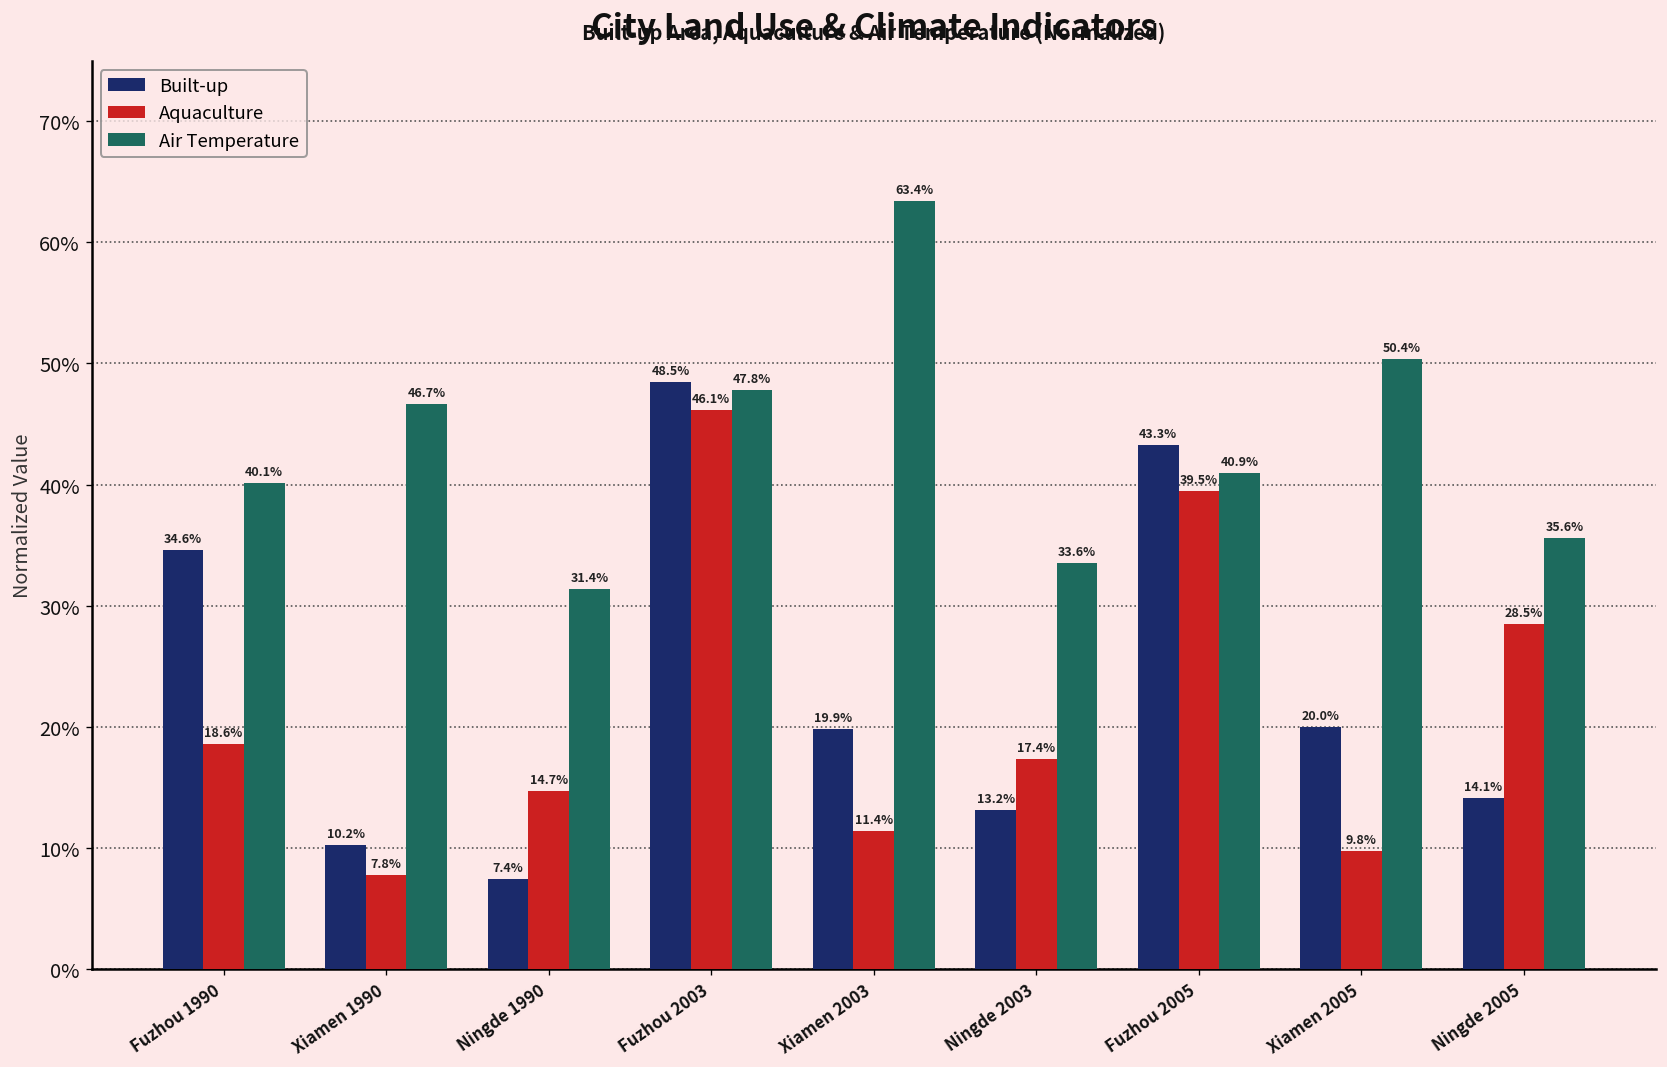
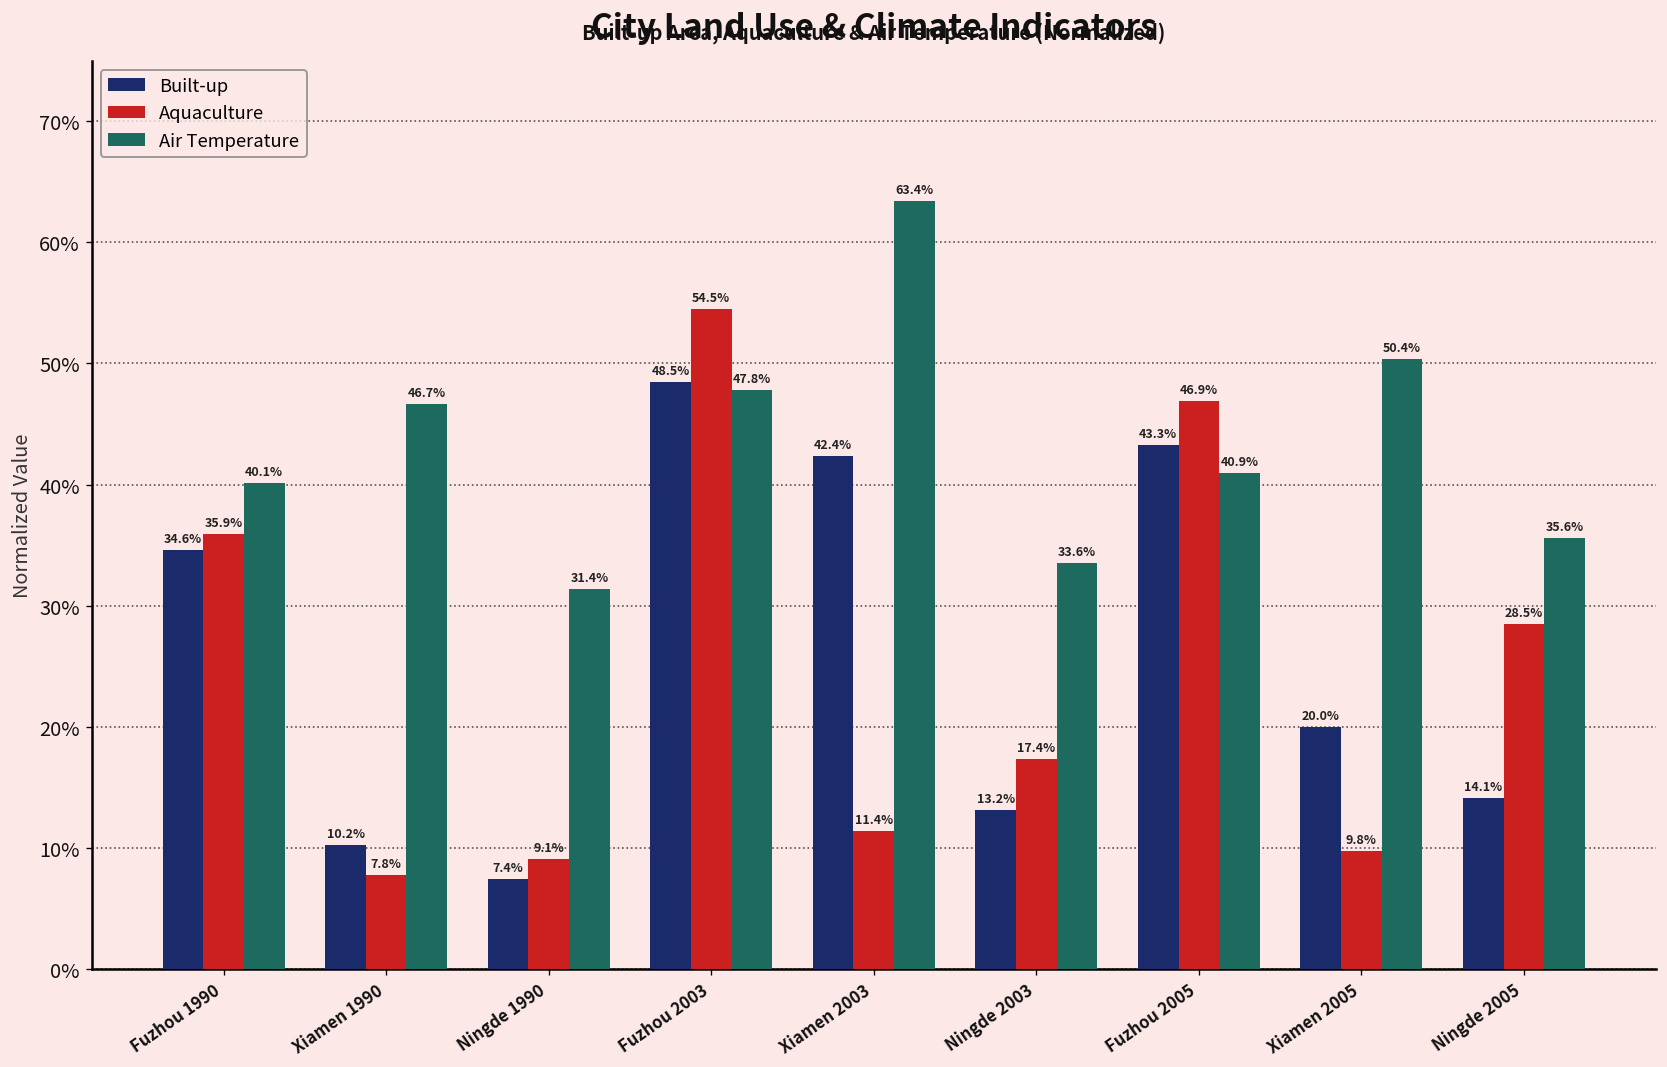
  {
    "Built-up": {
      "Fuzhou 1990": "34.6%",
      "Xiamen 1990": "10.2%",
      "Ningde 1990": "7.4%",
      "Fuzhou 2003": "48.5%",
-     "Xiamen 2003": "19.9%",
+     "Xiamen 2003": "42.4%",
      "Ningde 2003": "13.2%",
      "Fuzhou 2005": "43.3%",
      "Xiamen 2005": "20.0%",
      "Ningde 2005": "14.1%"
    },
    "Aquaculture": {
-     "Fuzhou 1990": "18.6%",
+     "Fuzhou 1990": "35.9%",
      "Xiamen 1990": "7.8%",
-     "Ningde 1990": "14.7%",
-     "Fuzhou 2003": "46.1%",
+     "Ningde 1990": "9.1%",
+     "Fuzhou 2003": "54.5%",
      "Xiamen 2003": "11.4%",
      "Ningde 2003": "17.4%",
-     "Fuzhou 2005": "39.5%",
+     "Fuzhou 2005": "46.9%",
      "Xiamen 2005": "9.8%",
      "Ningde 2005": "28.5%"
    },
    "Air Temperature": {
      "Fuzhou 1990": "40.1%",
      "Xiamen 1990": "46.7%",
      "Ningde 1990": "31.4%",
      "Fuzhou 2003": "47.8%",
      "Xiamen 2003": "63.4%",
      "Ningde 2003": "33.6%",
      "Fuzhou 2005": "40.9%",
      "Xiamen 2005": "50.4%",
      "Ningde 2005": "35.6%"
    }
  }
